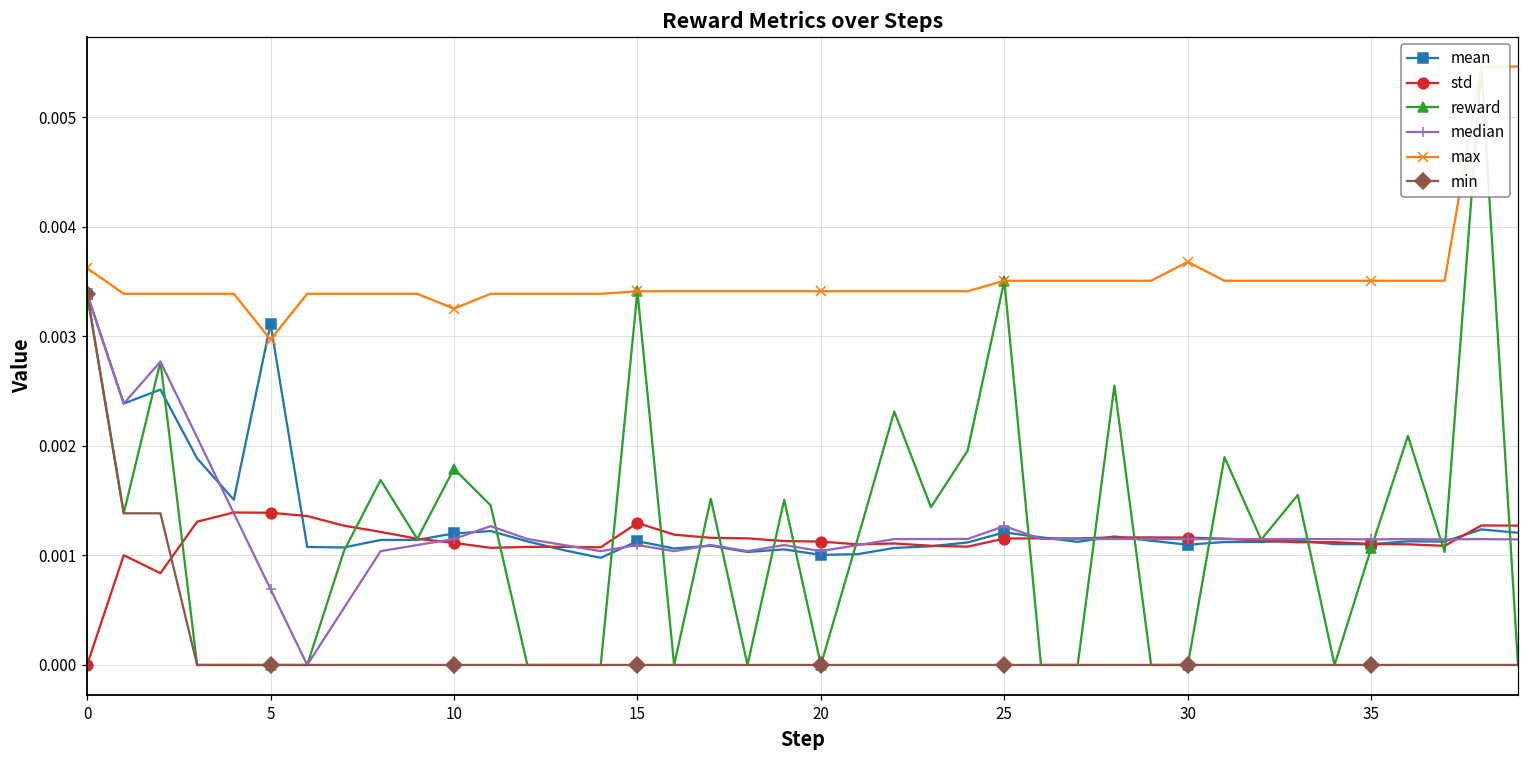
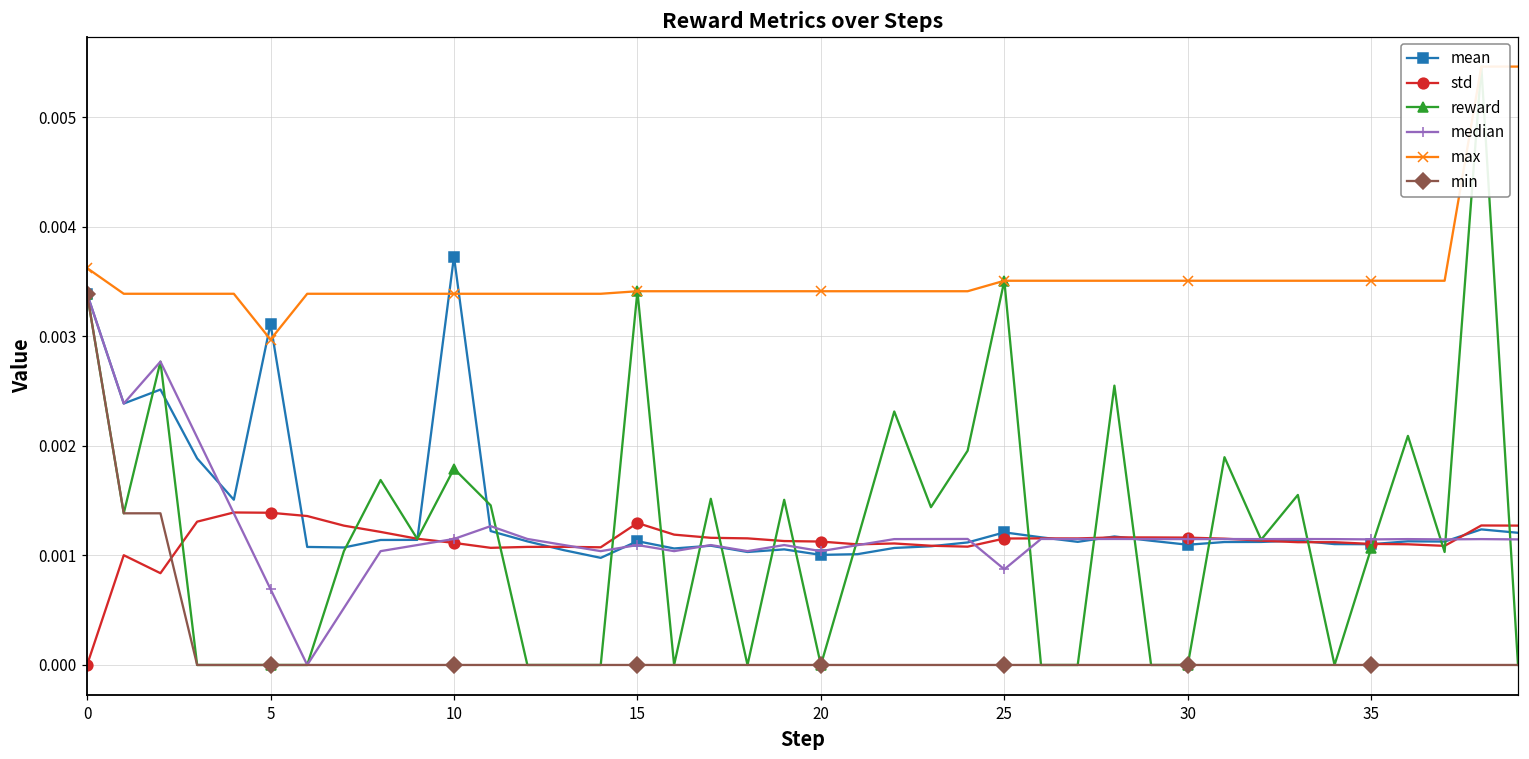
  {
    "mean": {
      "5": 0.0031,
-     "10": 0.0012,
+     "10": 0.0037,
      "15": 0.0011,
      "20": 0.0010,
      "25": 0.0012,
      "30": 0.0011
    },
    "std": {
      "0": 0.0000,
      "5": 0.0014,
      "10": 0.0011,
      "15": 0.0013,
      "20": 0.0011,
      "25": 0.0012
    },
    "reward": {
      "10": 0.0018,
      "35": 0.0011
    },
    "median": {
      "5": 0.0007,
      "10": 0.0012,
      "15": 0.0011,
      "20": 0.0010,
-     "25": 0.0013,
+     "25": 0.0009,
      "35": 0.0011
    },
    "max": {
      "0": 0.0036,
      "5": 0.0030,
-     "10": 0.0033,
+     "10": 0.0034,
      "20": 0.0034,
-     "30": 0.0037,
+     "30": 0.0035,
      "35": 0.0035
    },
    "min": {
      "10": 0.0000,
      "15": 0.0000,
      "25": 0.0000,
      "35": 0.0000
    }
  }
